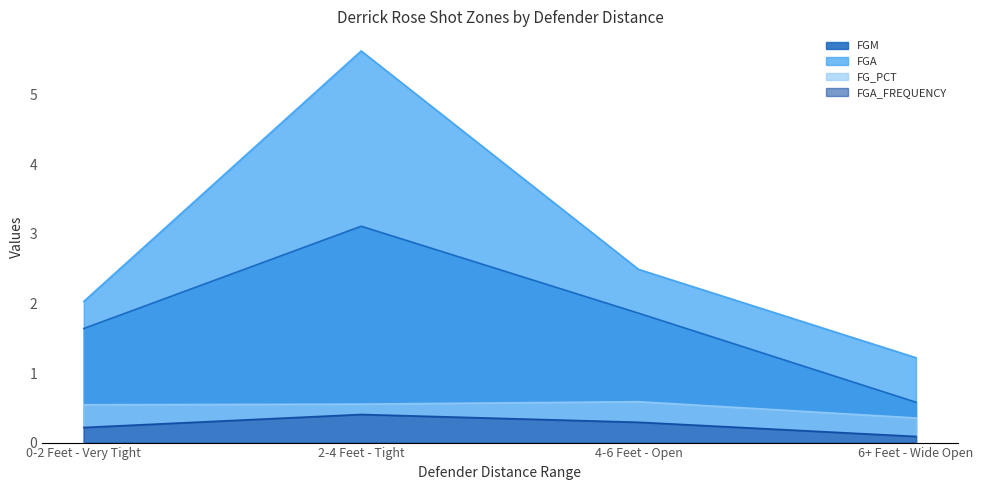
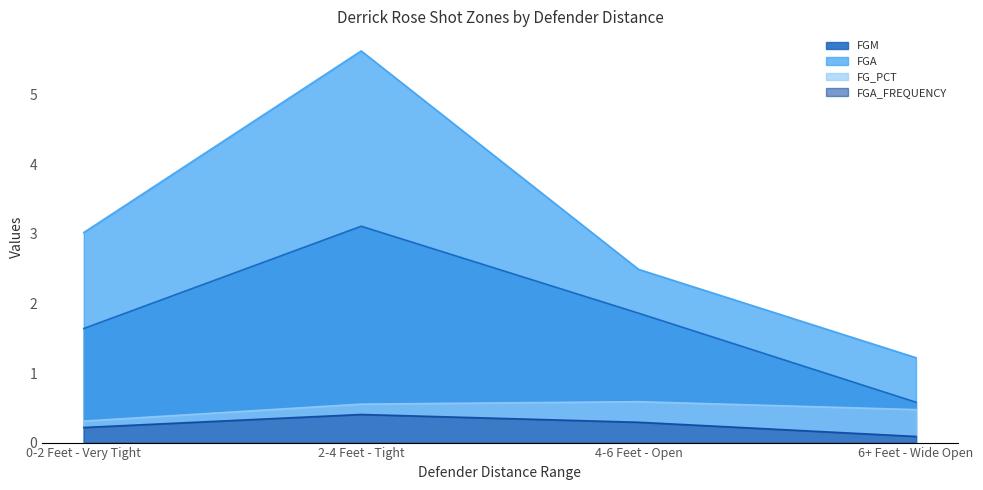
  {
    "FGA": {
-     "0-2 Feet - Very Tight": 2.0,
+     "0-2 Feet - Very Tight": 3.0,
      "2-4 Feet - Tight": 5.6,
      "4-6 Feet - Open": 2.5,
      "6+ Feet - Wide Open": 1.2
    },
    "FG_PCT": {
-     "0-2 Feet - Very Tight": 0.5,
+     "0-2 Feet - Very Tight": 0.3,
      "2-4 Feet - Tight": 0.6,
      "4-6 Feet - Open": 0.6,
-     "6+ Feet - Wide Open": 0.4
+     "6+ Feet - Wide Open": 0.5
    }
  }
